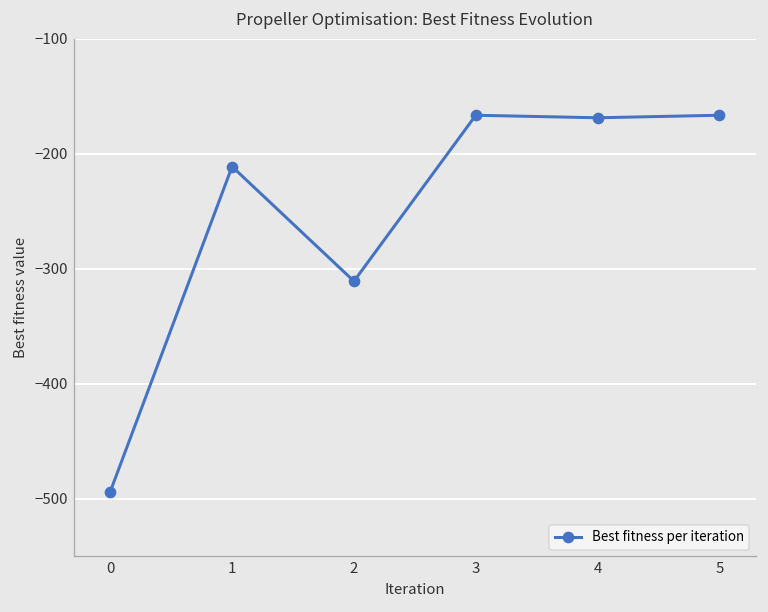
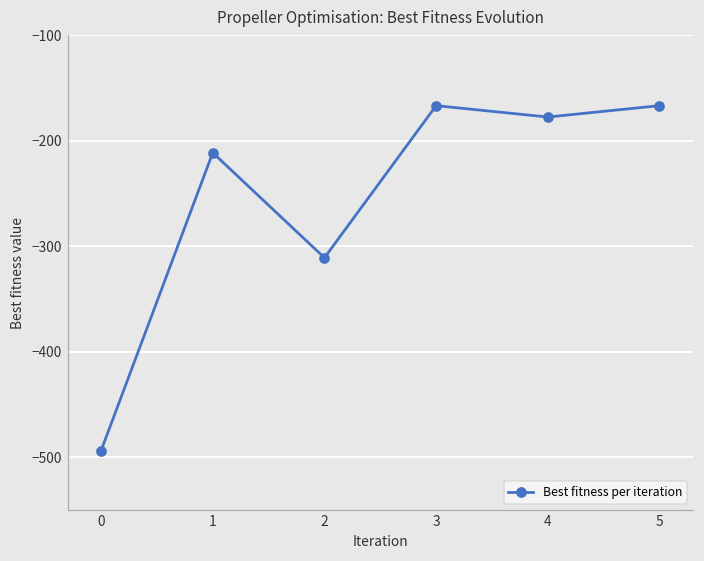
  {
    "0": -490,
    "1": -210,
    "2": -310,
    "3": -170,
-   "4": -170,
+   "4": -180,
    "5": -170
  }
